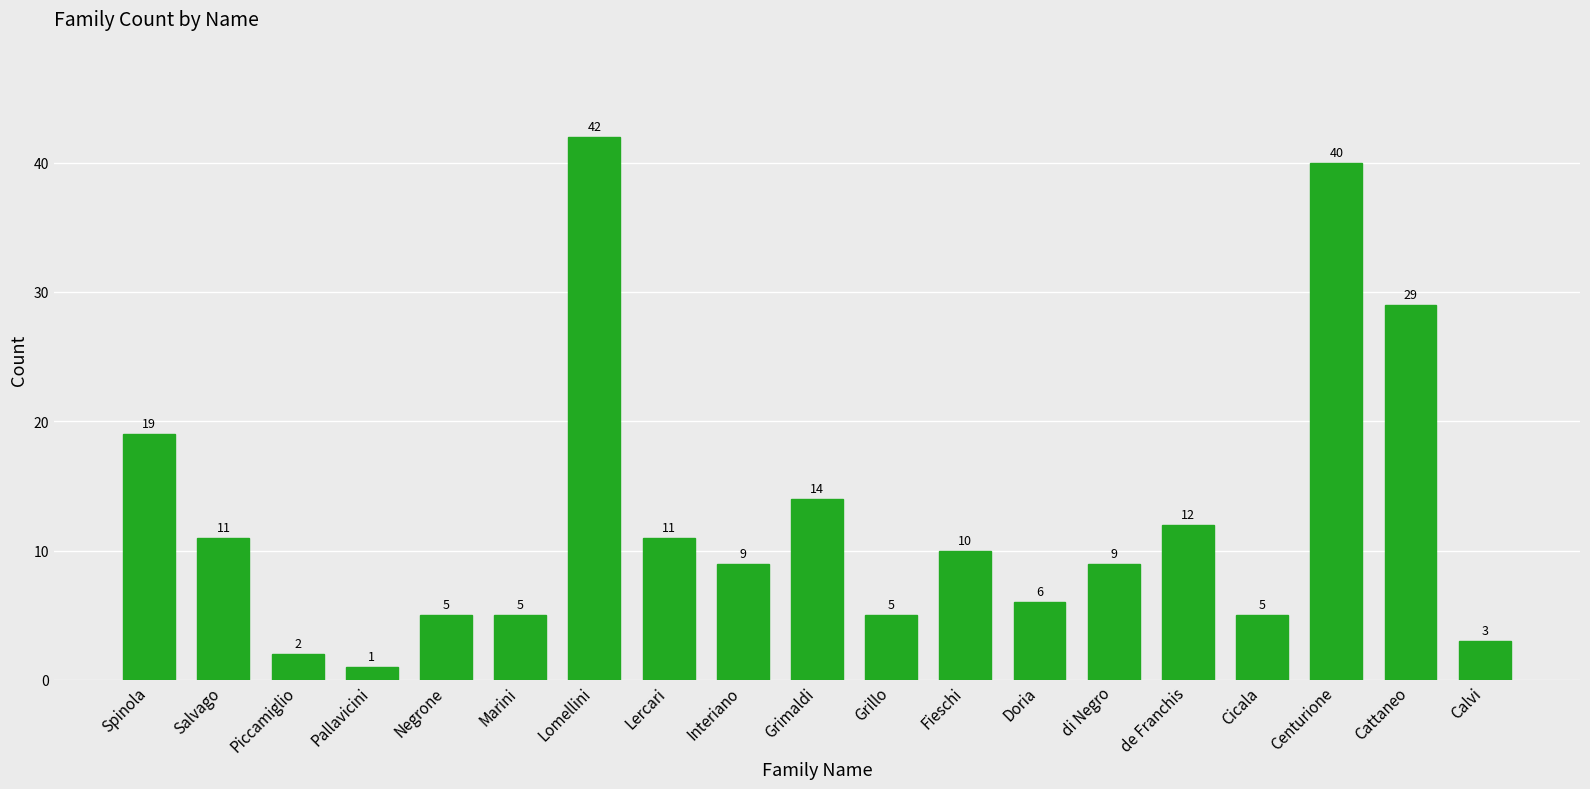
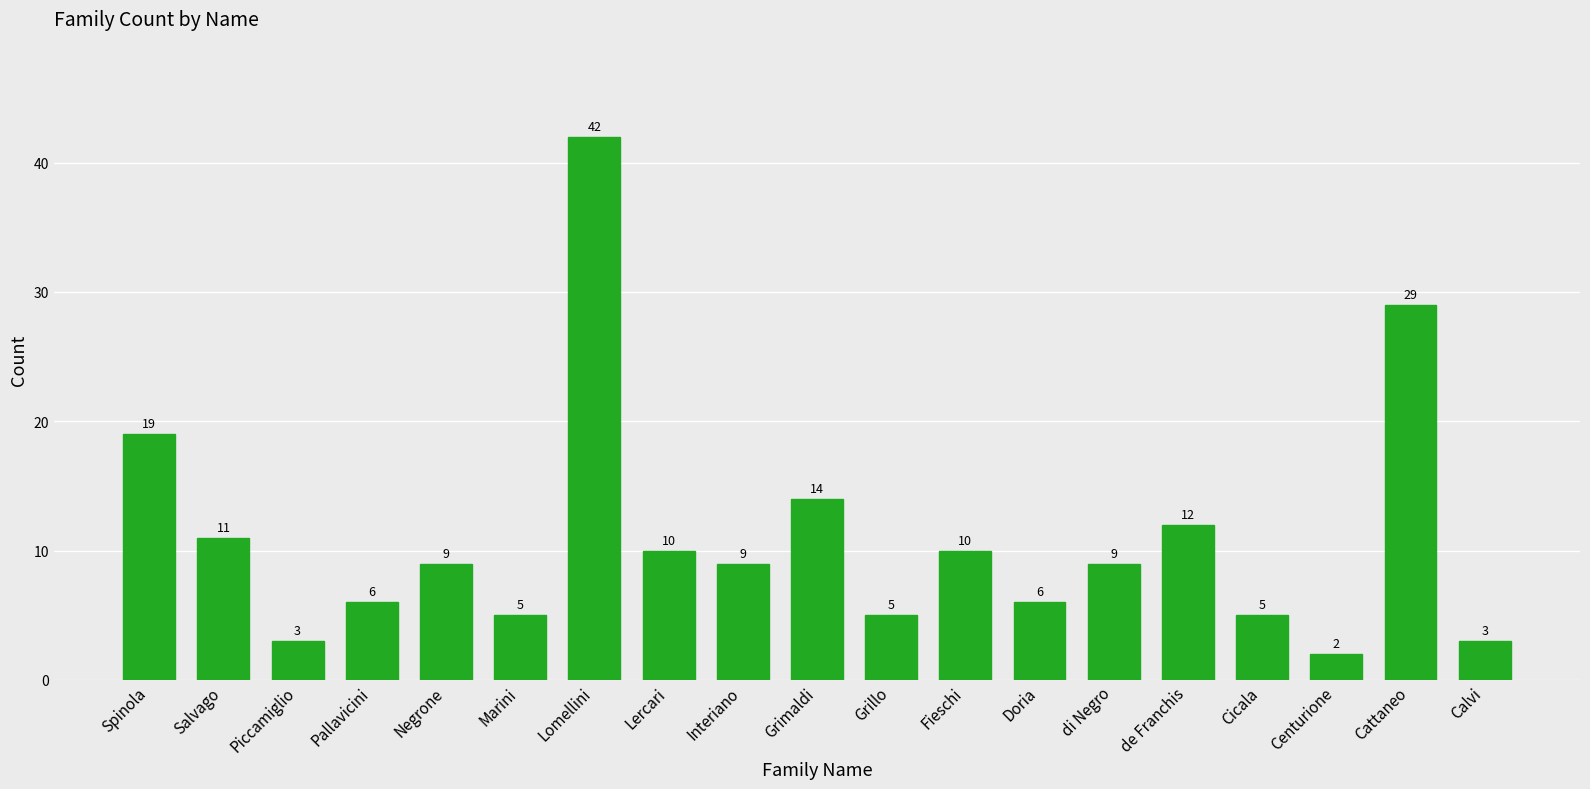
  {
    "Spinola": 19,
    "Salvago": 11,
-   "Piccamiglio": 2,
-   "Pallavicini": 1,
-   "Negrone": 5,
+   "Piccamiglio": 3,
+   "Pallavicini": 6,
+   "Negrone": 9,
    "Marini": 5,
    "Lomellini": 42,
-   "Lercari": 11,
+   "Lercari": 10,
    "Interiano": 9,
    "Grimaldi": 14,
    "Grillo": 5,
    "Fieschi": 10,
    "Doria": 6,
    "di Negro": 9,
    "de Franchis": 12,
    "Cicala": 5,
-   "Centurione": 40,
+   "Centurione": 2,
    "Cattaneo": 29,
    "Calvi": 3
  }
